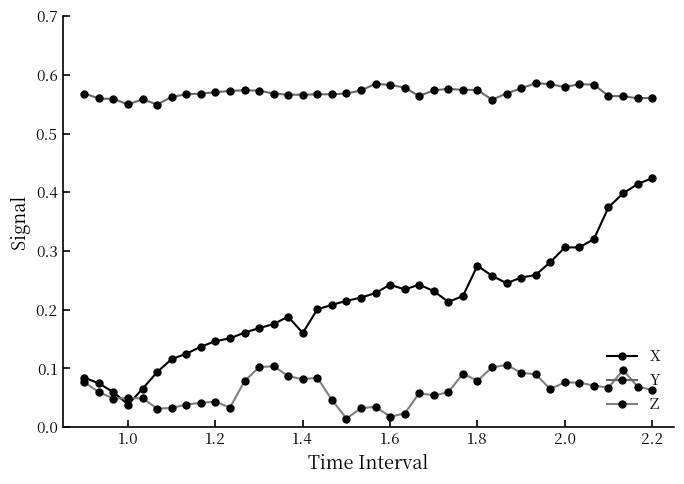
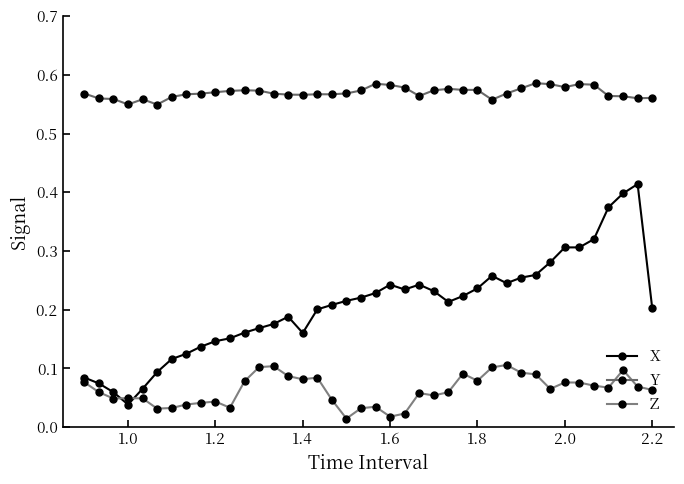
  {
    "X": {
      "1.0": 0.04,
      "1.2": 0.15,
      "1.4": 0.16,
      "1.6": 0.24,
-     "1.8": 0.27,
+     "1.8": 0.24,
      "2.0": 0.31,
-     "2.2": 0.42
+     "2.2": 0.20
    }
  }
